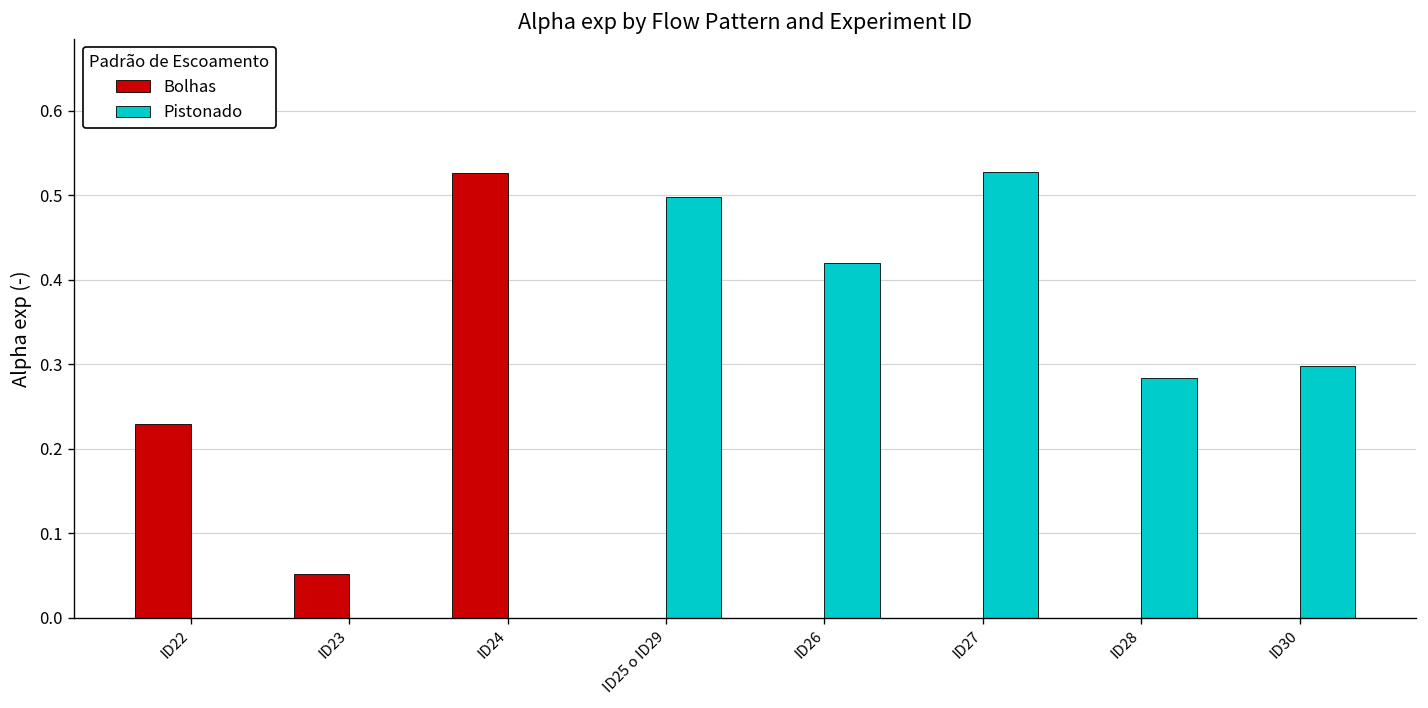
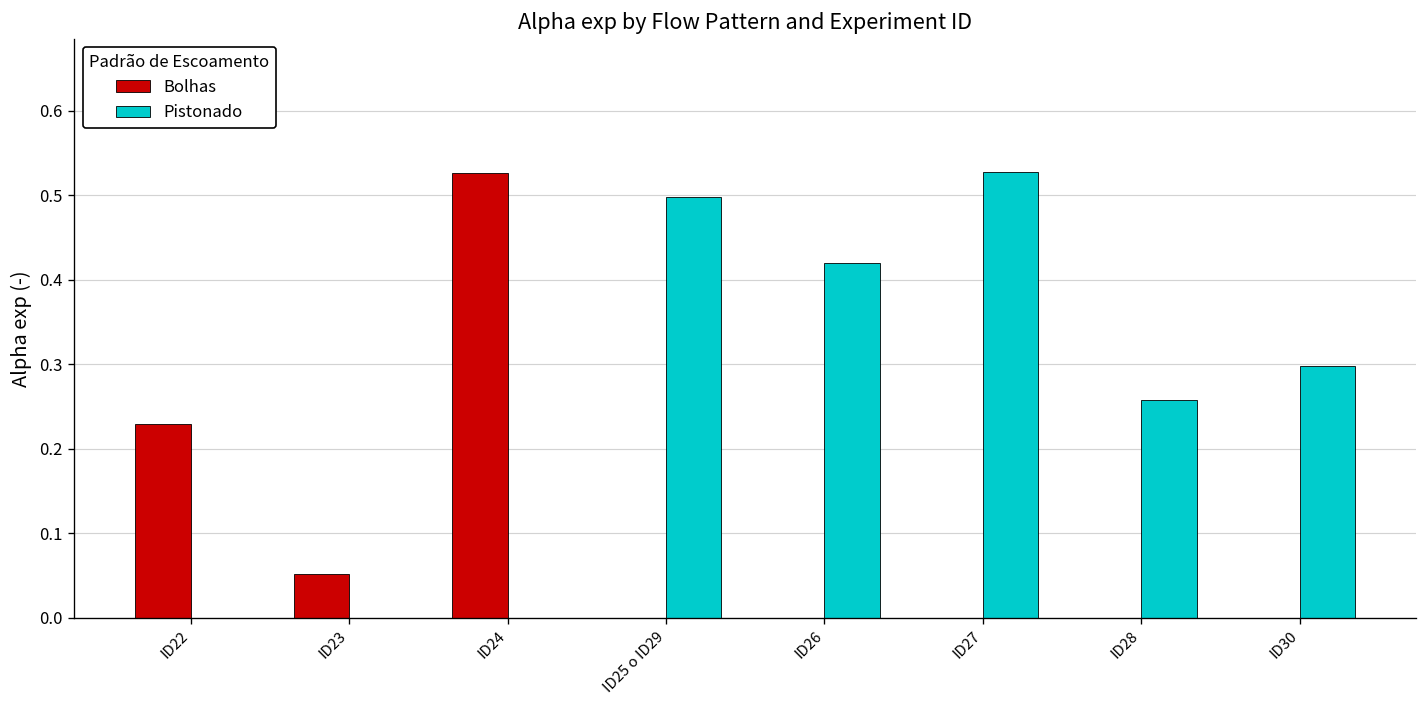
  {
    "Bolhas": {
      "ID22": 0.23,
      "ID23": 0.05,
      "ID24": 0.53,
      "ID25 o ID29": 0.00,
      "ID26": 0.00,
      "ID27": 0.00,
      "ID28": 0.00,
      "ID30": 0.00
    },
    "Pistonado": {
      "ID22": 0.00,
      "ID23": 0.00,
      "ID24": 0.00,
      "ID25 o ID29": 0.50,
      "ID26": 0.42,
      "ID27": 0.53,
-     "ID28": 0.28,
+     "ID28": 0.26,
      "ID30": 0.30
    }
  }
